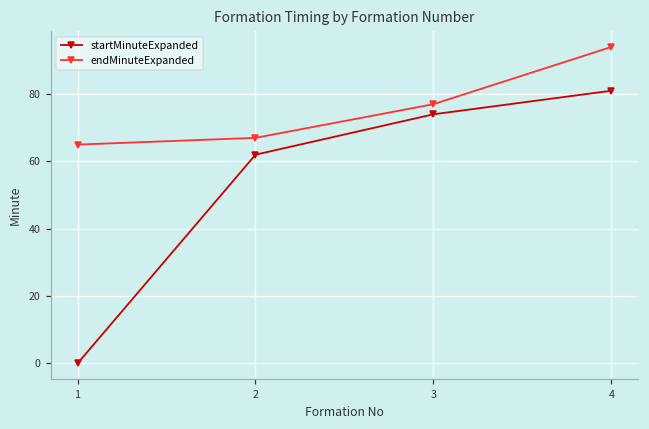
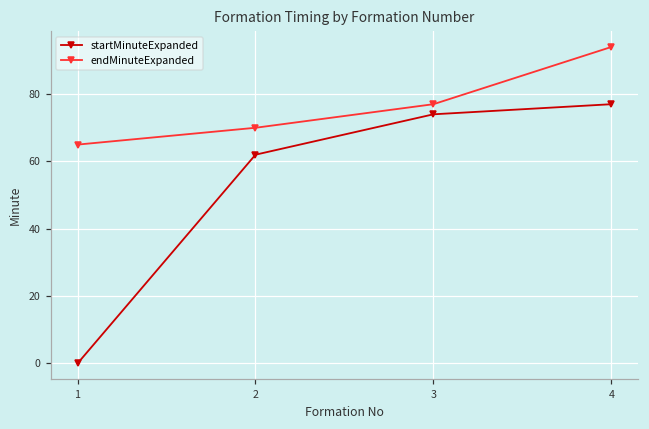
  {
    "startMinuteExpanded": {
      "1": 0,
      "2": 62,
      "3": 74,
-     "4": 81
+     "4": 77
    },
    "endMinuteExpanded": {
      "1": 65,
-     "2": 67,
+     "2": 70,
      "3": 77,
      "4": 94
    }
  }
